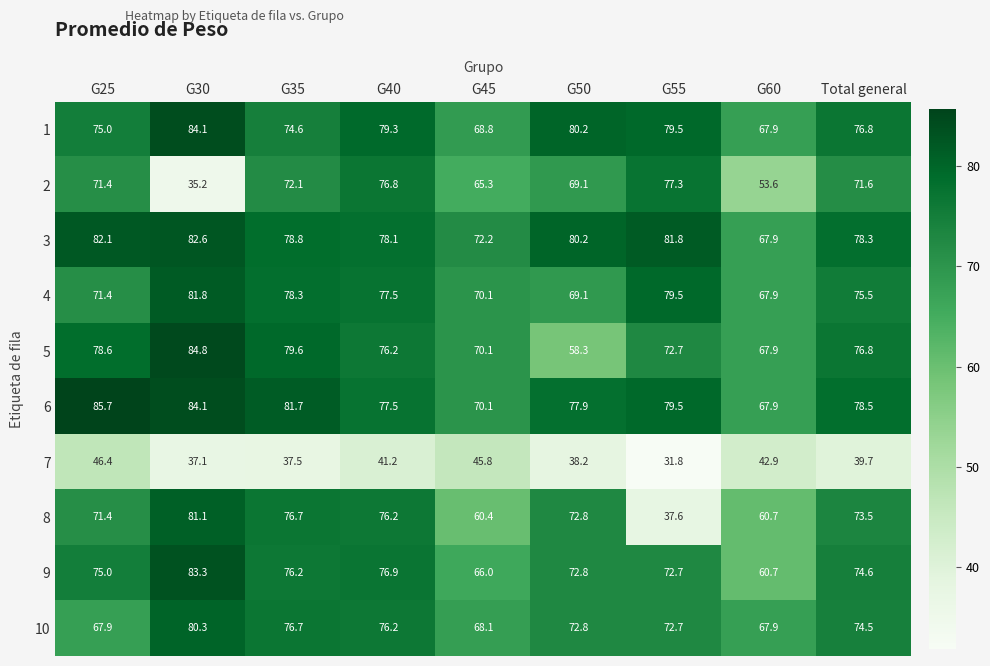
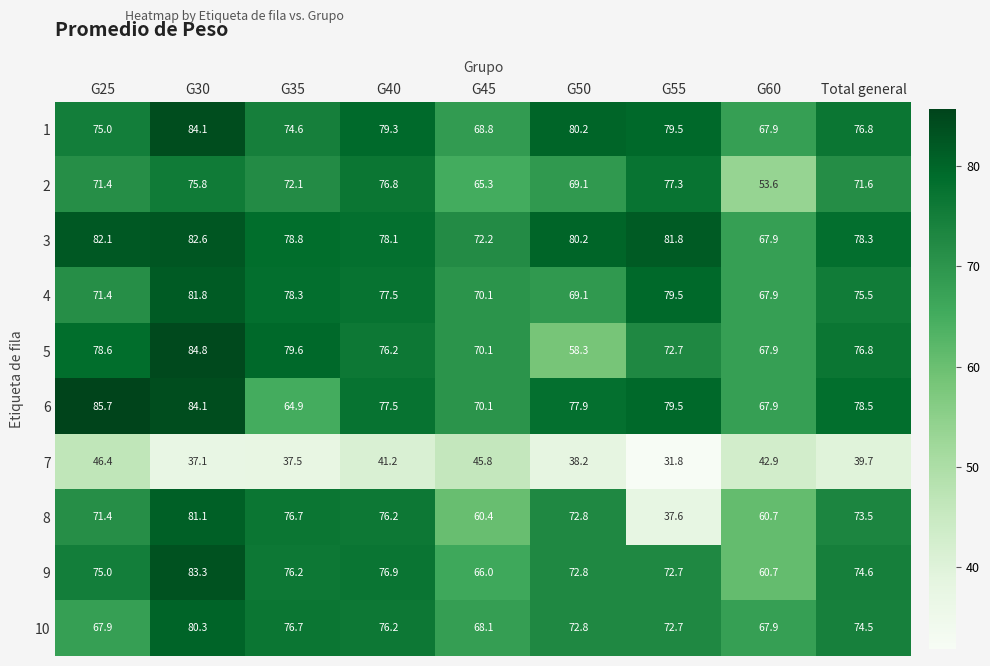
  {
    "1": {
      "G25": 75.0,
      "G30": 84.1,
      "G35": 74.6,
      "G40": 79.3,
      "G45": 68.8,
      "G50": 80.2,
      "G55": 79.5,
      "G60": 67.9,
      "Total general": 76.8
    },
    "2": {
      "G25": 71.4,
-     "G30": 35.2,
+     "G30": 75.8,
      "G35": 72.1,
      "G40": 76.8,
      "G45": 65.3,
      "G50": 69.1,
      "G55": 77.3,
      "G60": 53.6,
      "Total general": 71.6
    },
    "3": {
      "G25": 82.1,
      "G30": 82.6,
      "G35": 78.8,
      "G40": 78.1,
      "G45": 72.2,
      "G50": 80.2,
      "G55": 81.8,
      "G60": 67.9,
      "Total general": 78.3
    },
    "4": {
      "G25": 71.4,
      "G30": 81.8,
      "G35": 78.3,
      "G40": 77.5,
      "G45": 70.1,
      "G50": 69.1,
      "G55": 79.5,
      "G60": 67.9,
      "Total general": 75.5
    },
    "5": {
      "G25": 78.6,
      "G30": 84.8,
      "G35": 79.6,
      "G40": 76.2,
      "G45": 70.1,
      "G50": 58.3,
      "G55": 72.7,
      "G60": 67.9,
      "Total general": 76.8
    },
    "6": {
      "G25": 85.7,
      "G30": 84.1,
-     "G35": 81.7,
+     "G35": 64.9,
      "G40": 77.5,
      "G45": 70.1,
      "G50": 77.9,
      "G55": 79.5,
      "G60": 67.9,
      "Total general": 78.5
    },
    "7": {
      "G25": 46.4,
      "G30": 37.1,
      "G35": 37.5,
      "G40": 41.2,
      "G45": 45.8,
      "G50": 38.2,
      "G55": 31.8,
      "G60": 42.9,
      "Total general": 39.7
    },
    "8": {
      "G25": 71.4,
      "G30": 81.1,
      "G35": 76.7,
      "G40": 76.2,
      "G45": 60.4,
      "G50": 72.8,
      "G55": 37.6,
      "G60": 60.7,
      "Total general": 73.5
    },
    "9": {
      "G25": 75.0,
      "G30": 83.3,
      "G35": 76.2,
      "G40": 76.9,
      "G45": 66.0,
      "G50": 72.8,
      "G55": 72.7,
      "G60": 60.7,
      "Total general": 74.6
    },
    "10": {
      "G25": 67.9,
      "G30": 80.3,
      "G35": 76.7,
      "G40": 76.2,
      "G45": 68.1,
      "G50": 72.8,
      "G55": 72.7,
      "G60": 67.9,
      "Total general": 74.5
    }
  }
